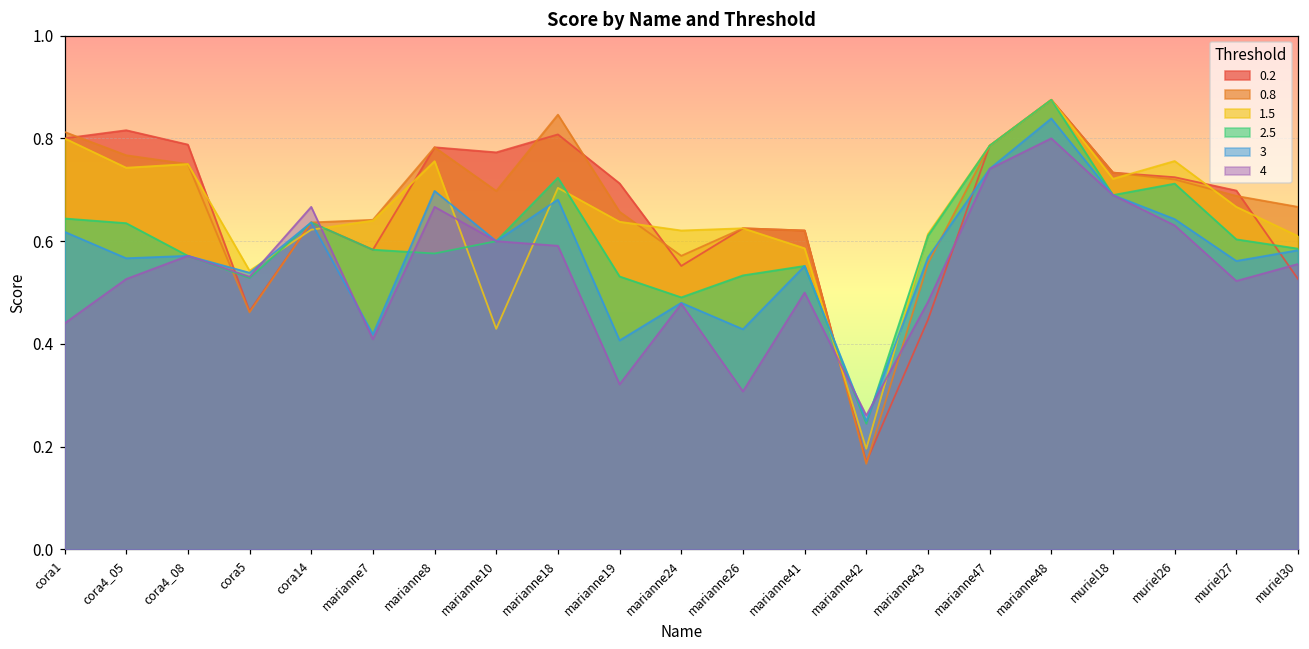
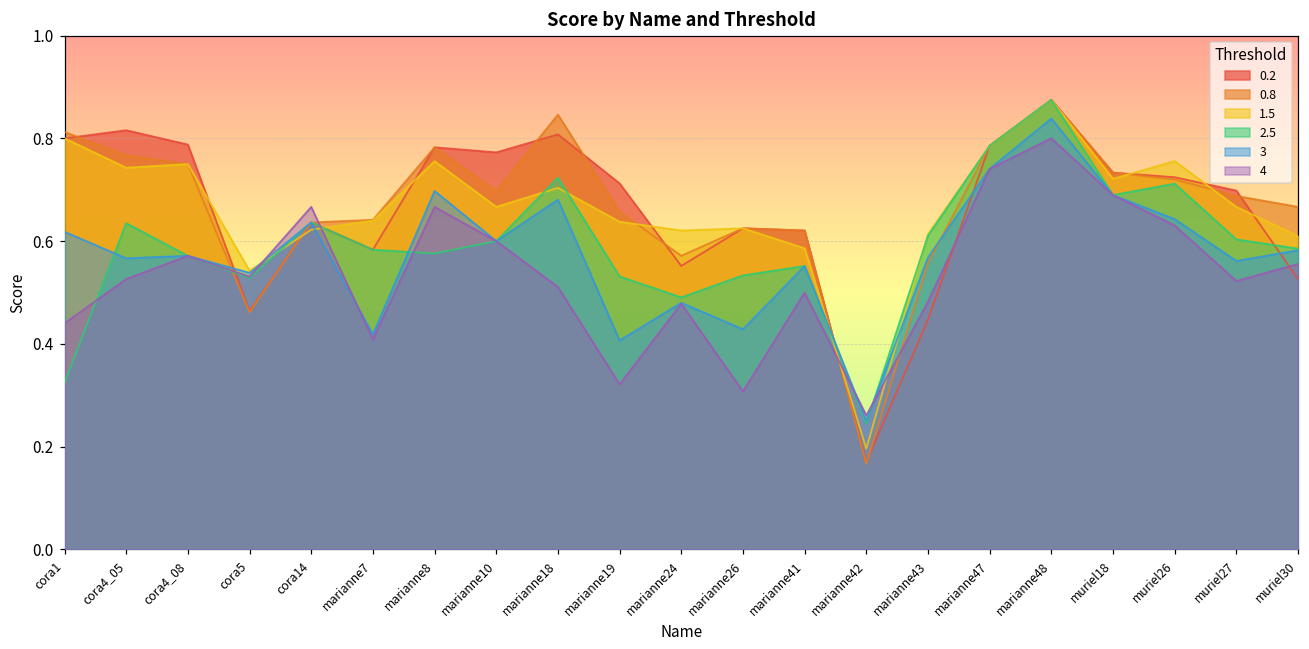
  {
    "1.5": {
      "cora4_05": 0.74,
      "cora14": 0.62,
      "marianne8": 0.76,
-     "marianne10": 0.43,
+     "marianne10": 0.67,
      "marianne18": 0.70,
      "marianne19": 0.64,
      "marianne24": 0.62,
      "marianne41": 0.59,
      "marianne42": 0.20,
      "muriel18": 0.72,
      "muriel26": 0.76,
      "muriel27": 0.67,
      "muriel30": 0.61
    },
    "2.5": {
-     "cora1": 0.64,
+     "cora1": 0.32,
      "cora4_05": 0.63,
      "marianne8": 0.58,
      "marianne18": 0.72,
      "marianne19": 0.53,
      "marianne24": 0.49,
      "marianne26": 0.53,
      "muriel26": 0.71,
      "muriel27": 0.60
    },
    "3": {
      "cora1": 0.62,
      "cora4_05": 0.57,
      "marianne7": 0.42,
      "marianne8": 0.70,
      "marianne18": 0.68,
      "marianne19": 0.41,
      "marianne26": 0.43,
      "marianne43": 0.57,
      "marianne48": 0.84,
      "muriel26": 0.64,
      "muriel27": 0.56
    },
    "4": {
      "cora1": 0.44,
      "cora4_05": 0.53,
      "cora14": 0.67,
      "marianne7": 0.41,
      "marianne8": 0.67,
-     "marianne18": 0.59,
+     "marianne18": 0.51,
      "marianne19": 0.32,
      "marianne26": 0.31,
      "marianne41": 0.50,
      "marianne42": 0.26,
      "marianne43": 0.48,
      "marianne48": 0.80,
      "muriel26": 0.63,
      "muriel27": 0.52,
      "muriel30": 0.56
    }
  }
